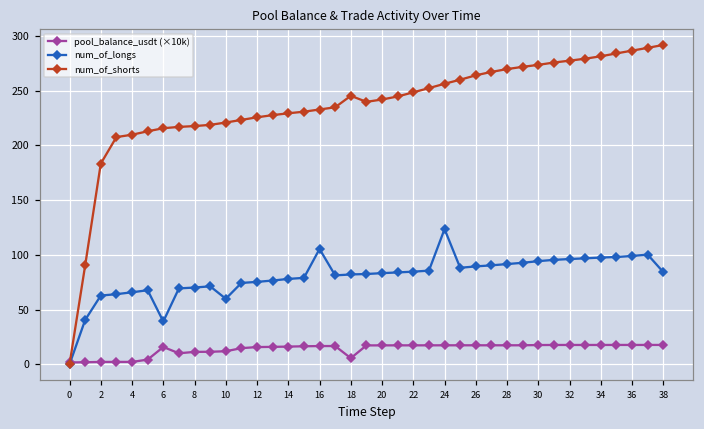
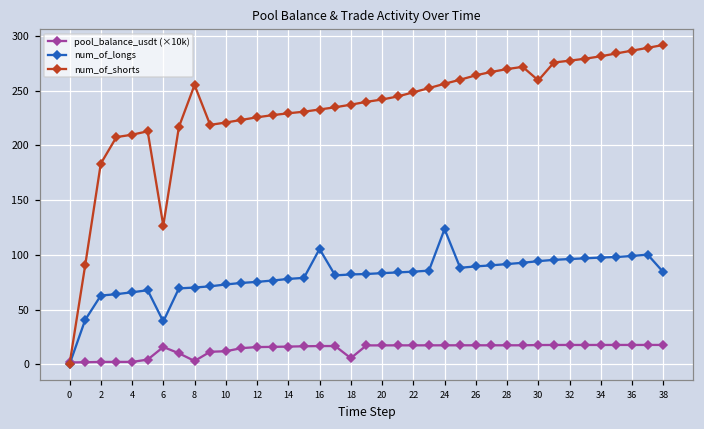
  {
    "pool_balance_usdt (×10k)": {
      "2": 0,
      "4": 0,
      "6": 20,
-     "8": 10,
+     "8": 0,
      "10": 10,
      "12": 20,
      "14": 20,
      "16": 20,
      "18": 10,
      "20": 20,
      "22": 20,
      "24": 20,
      "26": 20,
      "28": 20,
      "30": 20,
      "32": 20,
      "34": 20,
      "36": 20,
      "38": 20
    },
    "num_of_longs": {
      "2": 60,
      "4": 70,
      "6": 40,
      "8": 70,
-     "10": 60,
+     "10": 70,
      "12": 80,
      "14": 80,
      "16": 110,
      "18": 80,
      "20": 80,
      "22": 80,
      "24": 120,
      "26": 90,
      "28": 90,
      "30": 90,
      "32": 100,
      "34": 100,
      "36": 100,
      "38": 80
    },
    "num_of_shorts": {
      "2": 180,
      "4": 210,
-     "6": 220,
-     "8": 220,
+     "6": 130,
+     "8": 260,
      "10": 220,
      "12": 230,
      "14": 230,
      "16": 230,
-     "18": 250,
+     "18": 240,
      "20": 240,
      "22": 250,
      "24": 260,
      "26": 260,
      "28": 270,
-     "30": 270,
+     "30": 260,
      "32": 280,
      "34": 280,
      "36": 290,
      "38": 290
    }
  }
